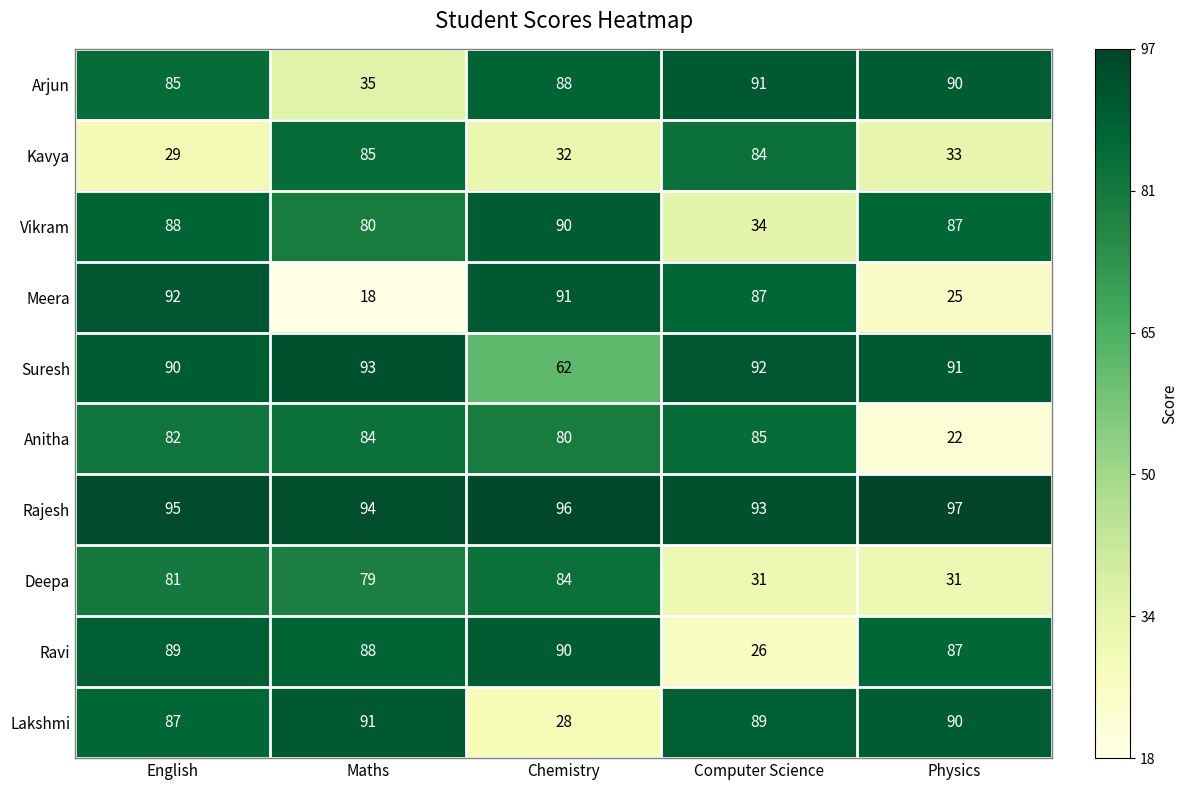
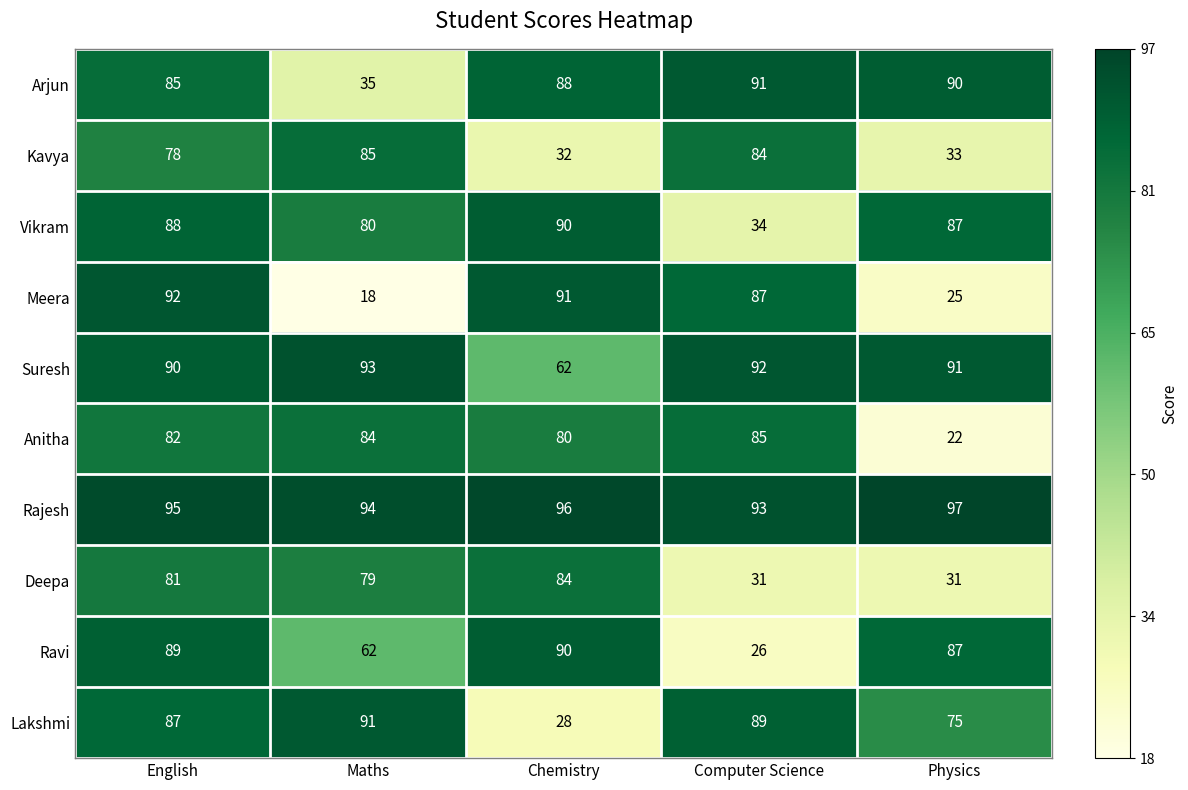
  {
    "Arjun": {
      "English": 85,
      "Maths": 35,
      "Chemistry": 88,
      "Computer Science": 91,
      "Physics": 90
    },
    "Kavya": {
-     "English": 29,
+     "English": 78,
      "Maths": 85,
      "Chemistry": 32,
      "Computer Science": 84,
      "Physics": 33
    },
    "Vikram": {
      "English": 88,
      "Maths": 80,
      "Chemistry": 90,
      "Computer Science": 34,
      "Physics": 87
    },
    "Meera": {
      "English": 92,
      "Maths": 18,
      "Chemistry": 91,
      "Computer Science": 87,
      "Physics": 25
    },
    "Suresh": {
      "English": 90,
      "Maths": 93,
      "Chemistry": 62,
      "Computer Science": 92,
      "Physics": 91
    },
    "Anitha": {
      "English": 82,
      "Maths": 84,
      "Chemistry": 80,
      "Computer Science": 85,
      "Physics": 22
    },
    "Rajesh": {
      "English": 95,
      "Maths": 94,
      "Chemistry": 96,
      "Computer Science": 93,
      "Physics": 97
    },
    "Deepa": {
      "English": 81,
      "Maths": 79,
      "Chemistry": 84,
      "Computer Science": 31,
      "Physics": 31
    },
    "Ravi": {
      "English": 89,
-     "Maths": 88,
+     "Maths": 62,
      "Chemistry": 90,
      "Computer Science": 26,
      "Physics": 87
    },
    "Lakshmi": {
      "English": 87,
      "Maths": 91,
      "Chemistry": 28,
      "Computer Science": 89,
-     "Physics": 90
+     "Physics": 75
    }
  }
